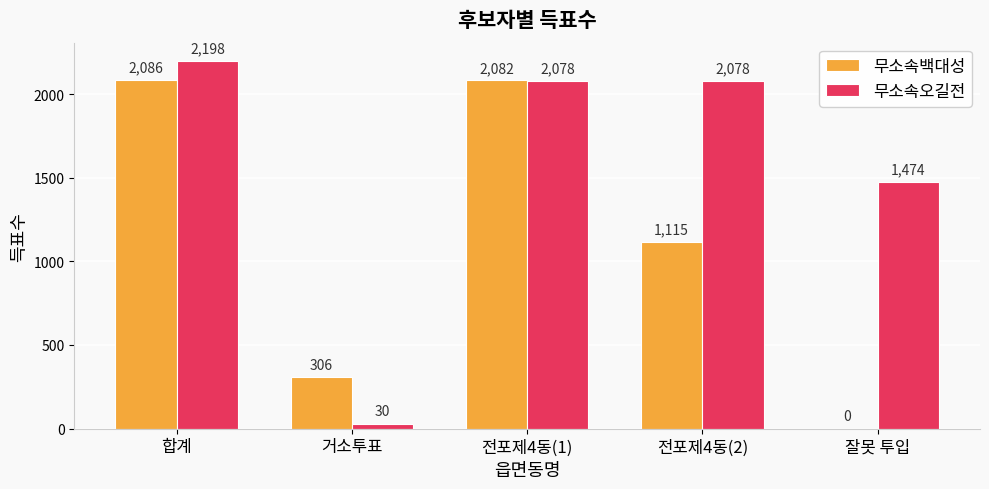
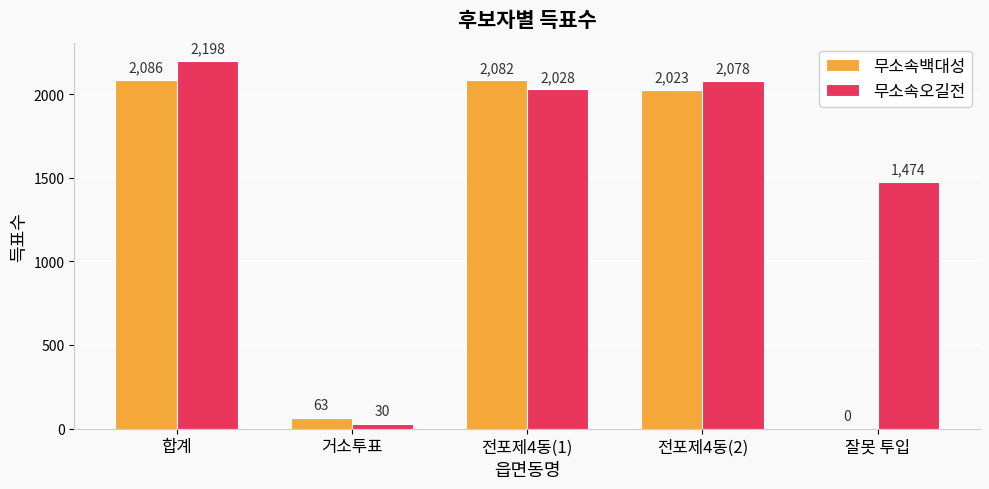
  {
    "무소속백대성": {
      "합계": "2,086",
-     "거소투표": "306",
+     "거소투표": "63",
      "전포제4동(1)": "2,082",
-     "전포제4동(2)": "1,115",
+     "전포제4동(2)": "2,023",
      "잘못 투입": "0"
    },
    "무소속오길전": {
      "합계": "2,198",
      "거소투표": "30",
-     "전포제4동(1)": "2,078",
+     "전포제4동(1)": "2,028",
      "전포제4동(2)": "2,078",
      "잘못 투입": "1,474"
    }
  }
